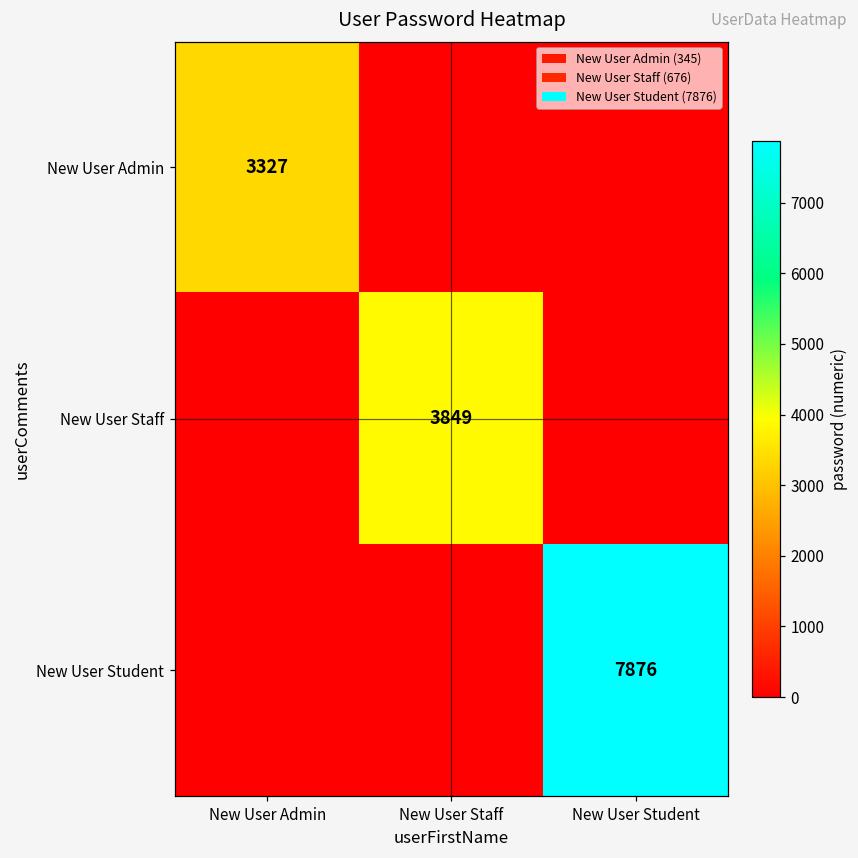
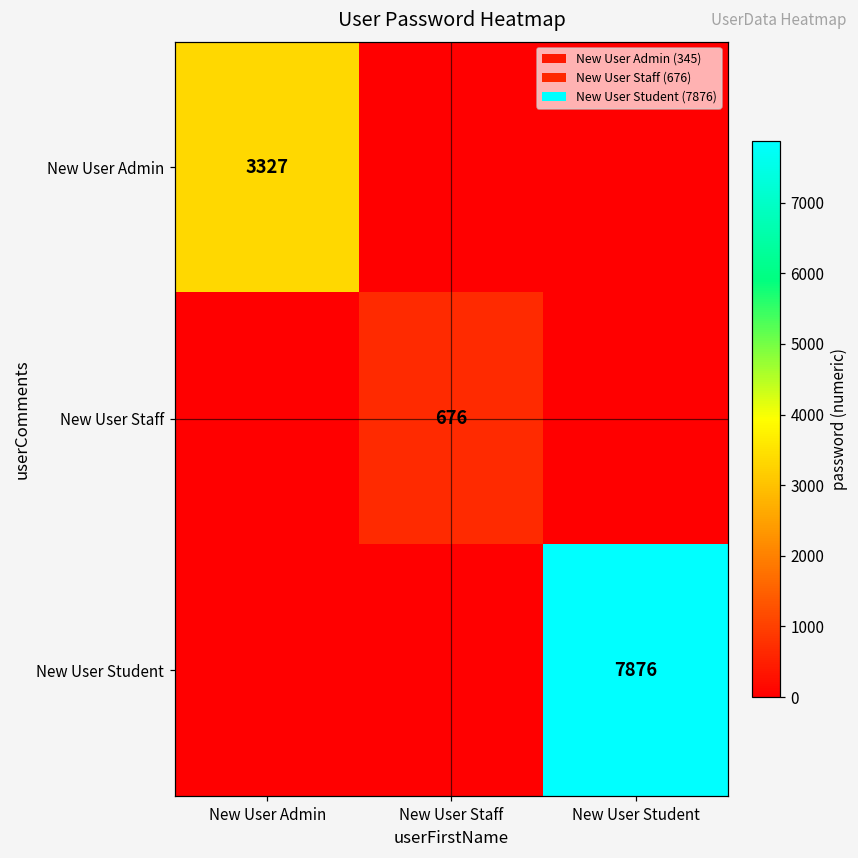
  {
    "New User Admin": {
      "New User Admin": 3327
    },
    "New User Staff": {
-     "New User Staff": 3849
+     "New User Staff": 676
    },
    "New User Student": {
      "New User Student": 7876
    }
  }
